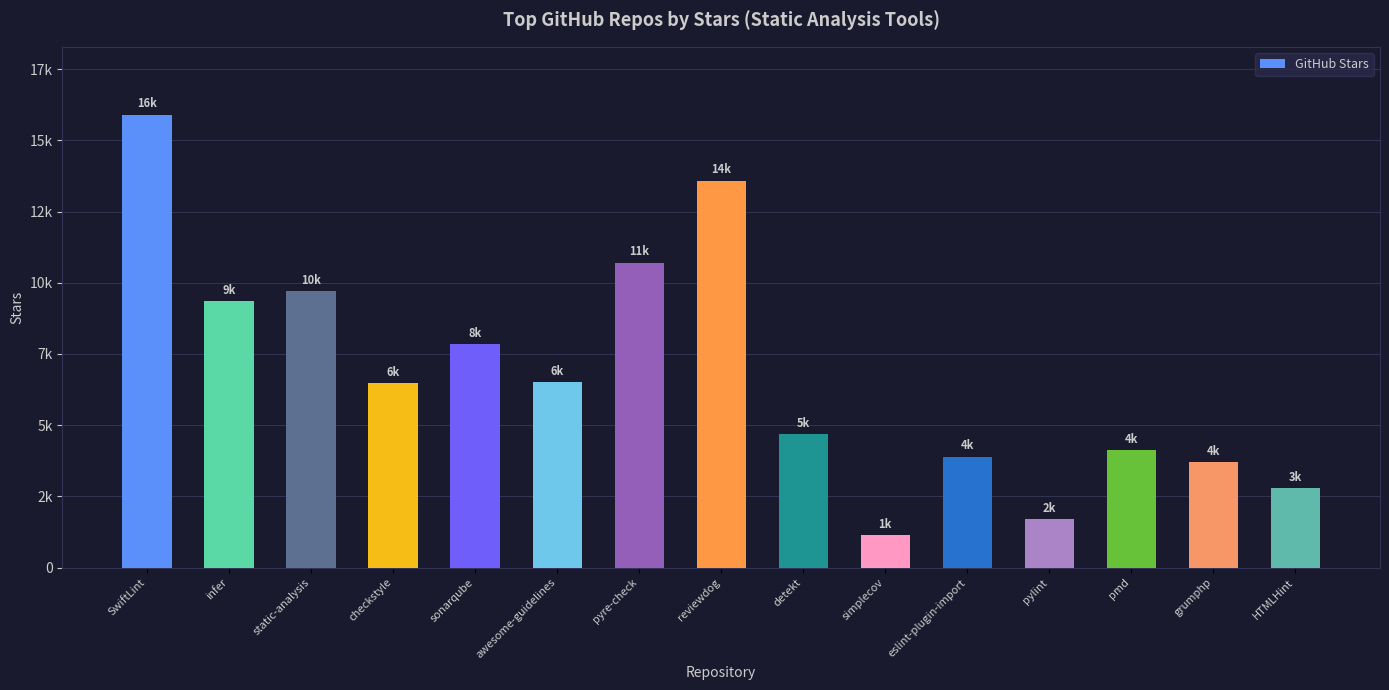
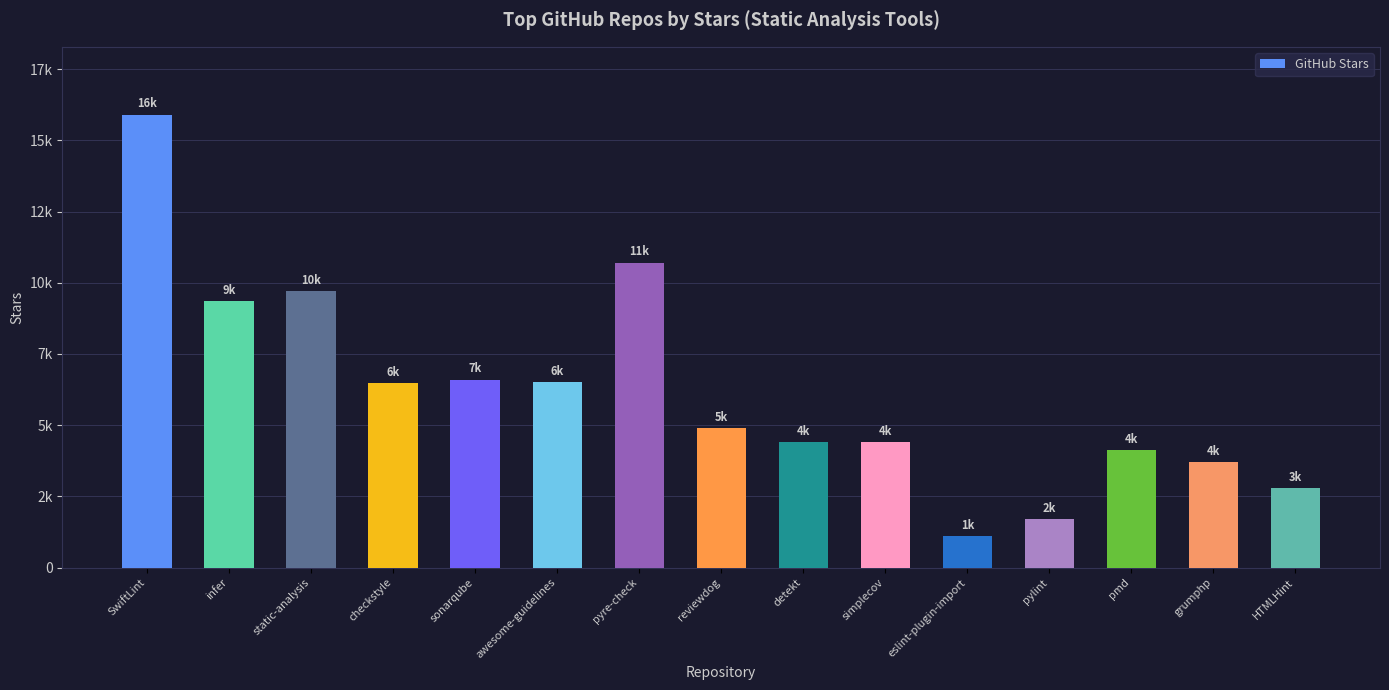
  {
    "SwiftLint": "16k",
    "infer": "9k",
    "static-analysis": "10k",
    "checkstyle": "6k",
-   "sonarqube": "8k",
+   "sonarqube": "7k",
    "awesome-guidelines": "6k",
    "pyre-check": "11k",
-   "reviewdog": "14k",
-   "detekt": "5k",
-   "simplecov": "1k",
-   "eslint-plugin-import": "4k",
+   "reviewdog": "5k",
+   "detekt": "4k",
+   "simplecov": "4k",
+   "eslint-plugin-import": "1k",
    "pylint": "2k",
    "pmd": "4k",
    "grumphp": "4k",
    "HTMLHint": "3k"
  }
